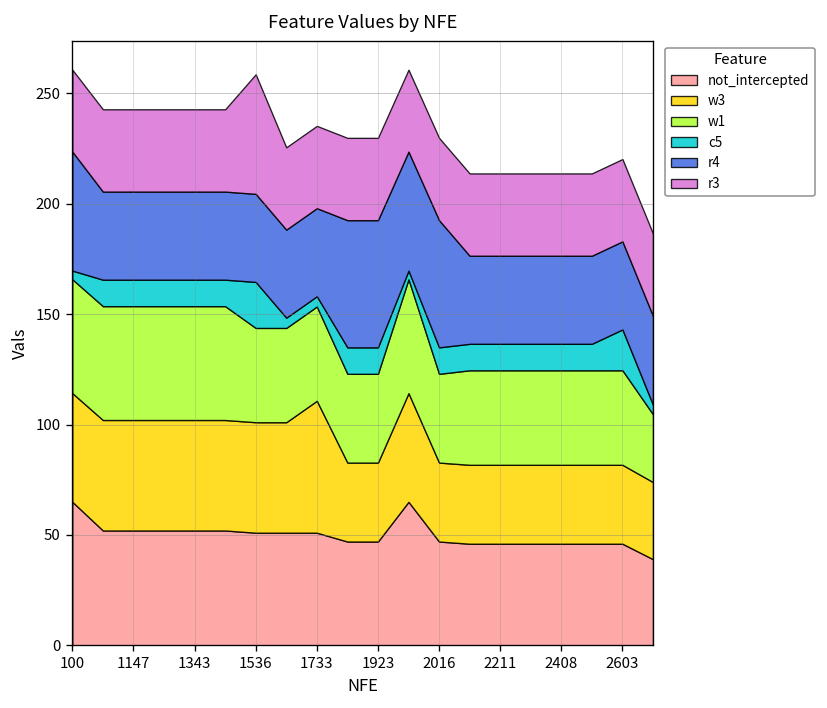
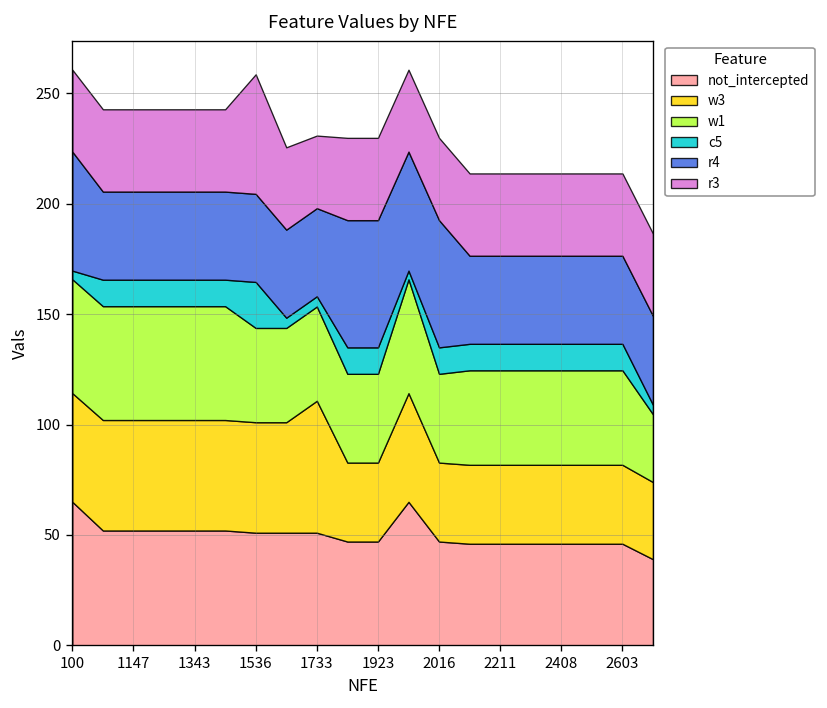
  {
    "not_intercepted": {
      "100": 65,
      "1147": 52,
      "1343": 52,
      "1536": 51,
      "1733": 51,
      "1923": 47,
      "2016": 47,
      "2211": 46,
      "2408": 46,
      "2603": 46
    },
    "w3": {
      "100": 49,
      "1147": 50,
      "1343": 50,
      "1536": 50,
      "1733": 60,
      "1923": 36,
      "2016": 36,
      "2211": 36,
      "2408": 36,
      "2603": 36
    },
    "w1": {
      "100": 52,
      "1147": 52,
      "1343": 52,
      "1536": 43,
      "1733": 43,
      "1923": 40,
      "2016": 40,
      "2211": 43,
      "2408": 43,
      "2603": 43
    },
    "c5": {
      "100": 4,
      "1147": 12,
      "1343": 12,
      "1536": 21,
      "1733": 5,
      "1923": 12,
      "2016": 12,
      "2211": 12,
      "2408": 12,
-     "2603": 19
+     "2603": 12
    },
    "r4": {
      "100": 54,
      "1147": 40,
      "1343": 40,
      "1536": 40,
      "1733": 40,
      "1923": 58,
      "2016": 58,
      "2211": 40,
      "2408": 40,
      "2603": 40
    },
    "r3": {
      "100": 37,
      "1147": 37,
      "1343": 37,
      "1536": 54,
-     "1733": 37,
+     "1733": 33,
      "1923": 37,
      "2016": 37,
      "2211": 37,
      "2408": 37,
      "2603": 37
    }
  }
